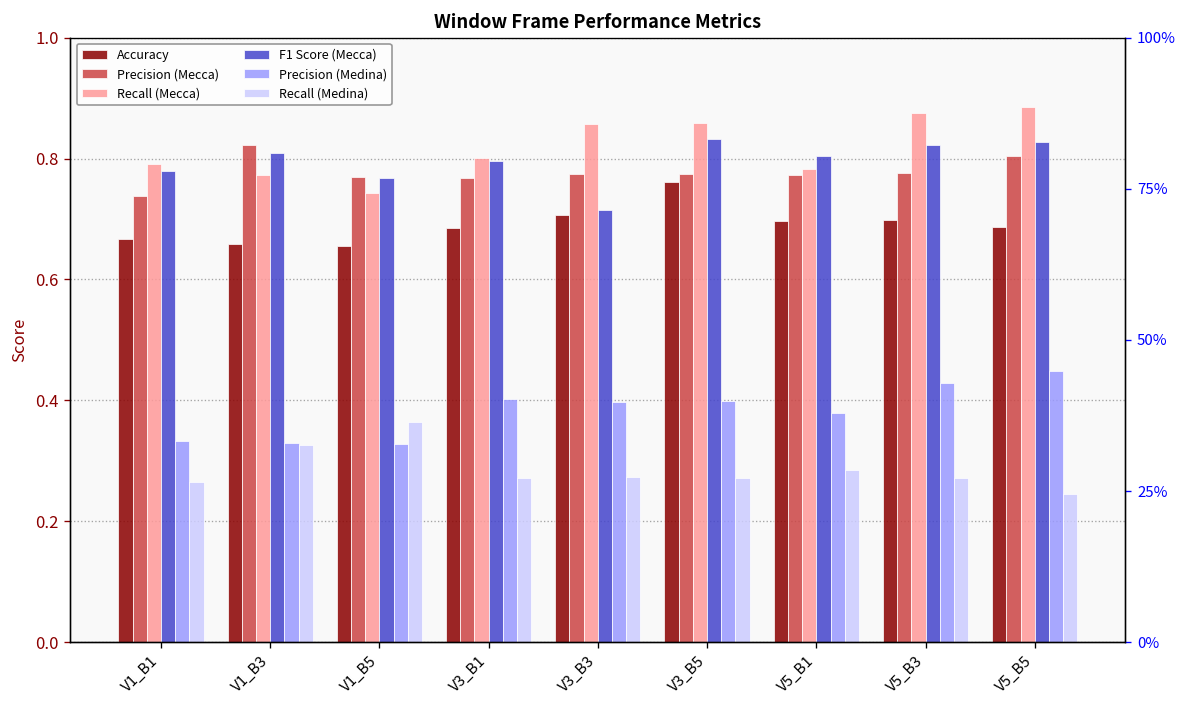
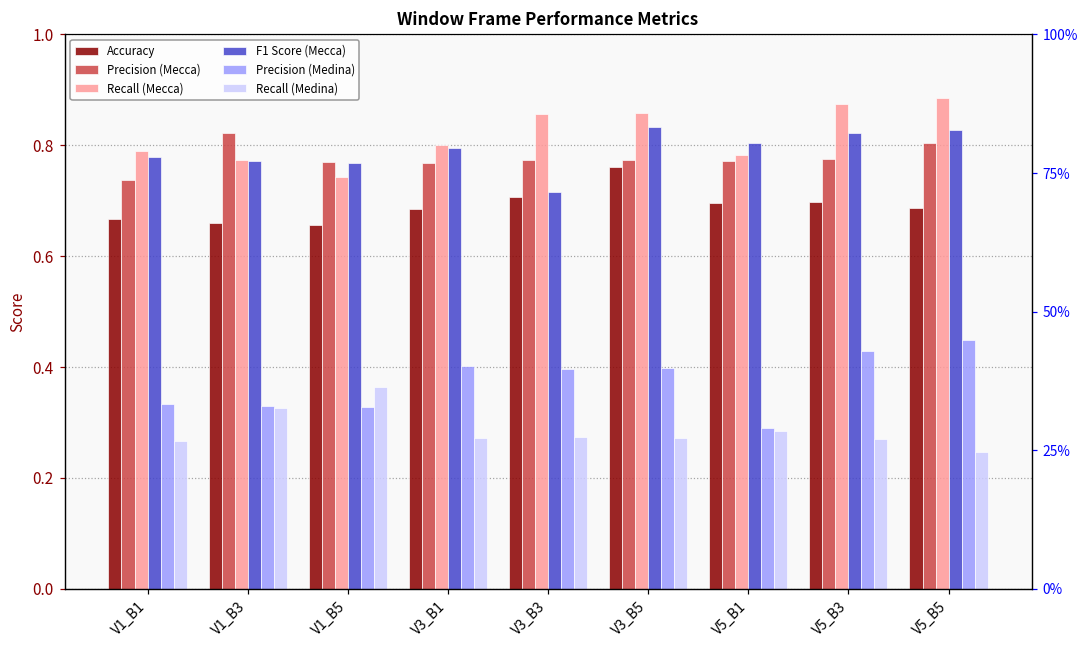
  {
    "Accuracy": {
      "V1_B1": 0.67,
      "V1_B3": 0.66,
      "V1_B5": 0.66,
      "V3_B1": 0.68,
      "V3_B3": 0.71,
      "V3_B5": 0.76,
      "V5_B1": 0.70,
      "V5_B3": 0.70,
      "V5_B5": 0.69
    },
    "Precision (Mecca)": {
      "V1_B1": 0.74,
      "V1_B3": 0.82,
      "V1_B5": 0.77,
      "V3_B1": 0.77,
      "V3_B3": 0.77,
      "V3_B5": 0.77,
      "V5_B1": 0.77,
      "V5_B3": 0.78,
      "V5_B5": 0.80
    },
    "Recall (Mecca)": {
      "V1_B1": 0.79,
      "V1_B3": 0.77,
      "V1_B5": 0.74,
      "V3_B1": 0.80,
      "V3_B3": 0.86,
      "V3_B5": 0.86,
      "V5_B1": 0.78,
      "V5_B3": 0.87,
      "V5_B5": 0.89
    },
    "F1 Score (Mecca)": {
      "V1_B1": 0.78,
-     "V1_B3": 0.81,
+     "V1_B3": 0.77,
      "V1_B5": 0.77,
      "V3_B1": 0.80,
      "V3_B3": 0.72,
      "V3_B5": 0.83,
      "V5_B1": 0.80,
      "V5_B3": 0.82,
      "V5_B5": 0.83
    },
    "Precision (Medina)": {
      "V1_B1": 0.33,
      "V1_B3": 0.33,
      "V1_B5": 0.33,
      "V3_B1": 0.40,
      "V3_B3": 0.40,
      "V3_B5": 0.40,
-     "V5_B1": 0.38,
+     "V5_B1": 0.29,
      "V5_B3": 0.43,
      "V5_B5": 0.45
    },
    "Recall (Medina)": {
      "V1_B1": 0.27,
      "V1_B3": 0.33,
      "V1_B5": 0.36,
      "V3_B1": 0.27,
      "V3_B3": 0.27,
      "V3_B5": 0.27,
      "V5_B1": 0.28,
      "V5_B3": 0.27,
      "V5_B5": 0.25
    }
  }
